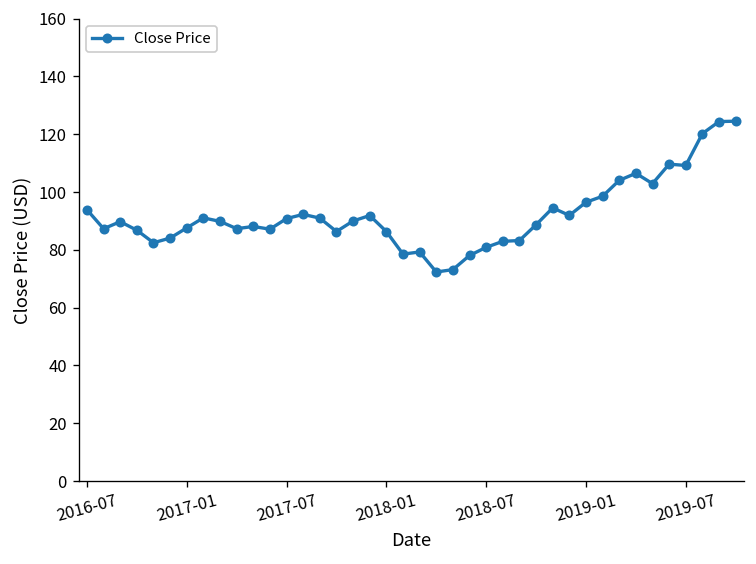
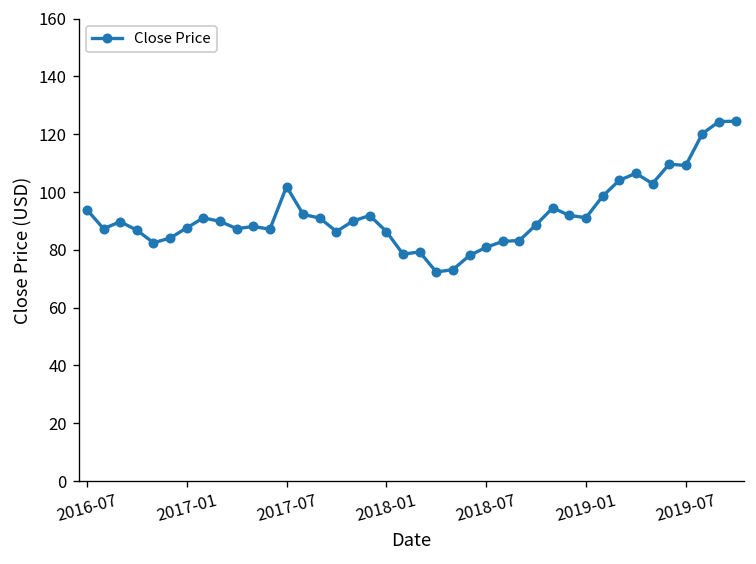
  {
    "2016-07": 94,
    "2017-01": 88,
-   "2017-07": 91,
+   "2017-07": 102,
    "2018-01": 86,
    "2018-07": 81,
-   "2019-01": 96,
+   "2019-01": 91,
    "2019-07": 109
  }
